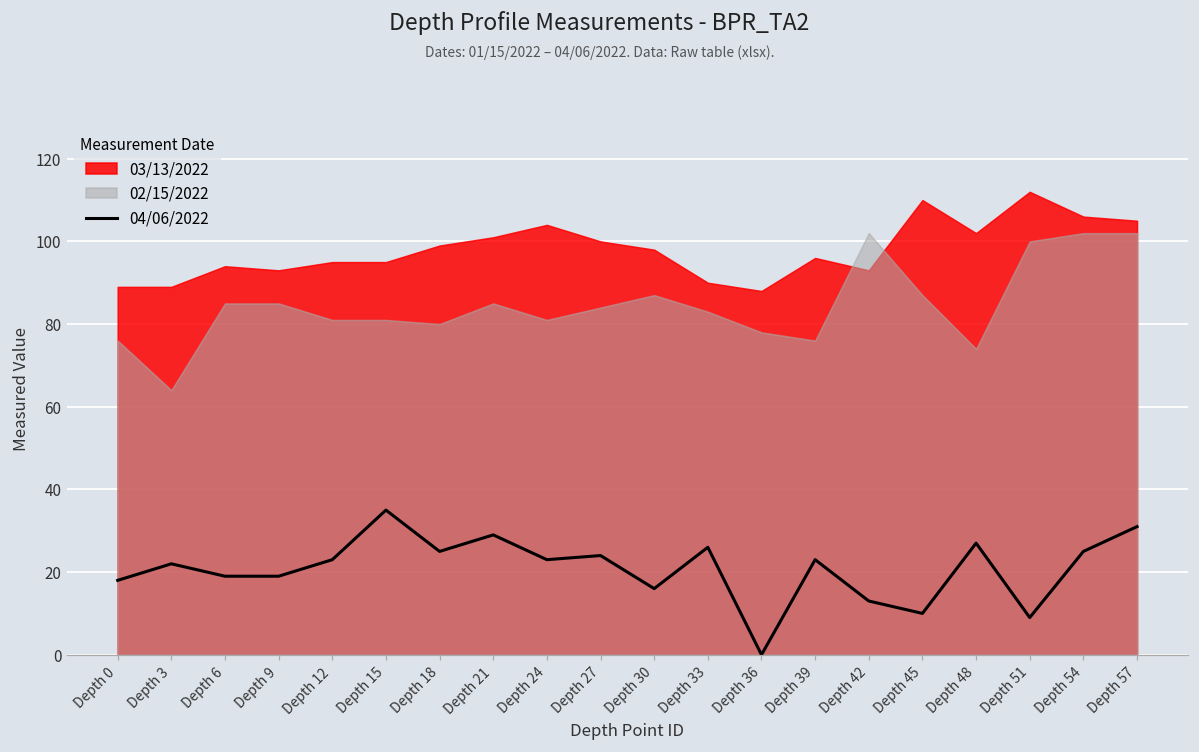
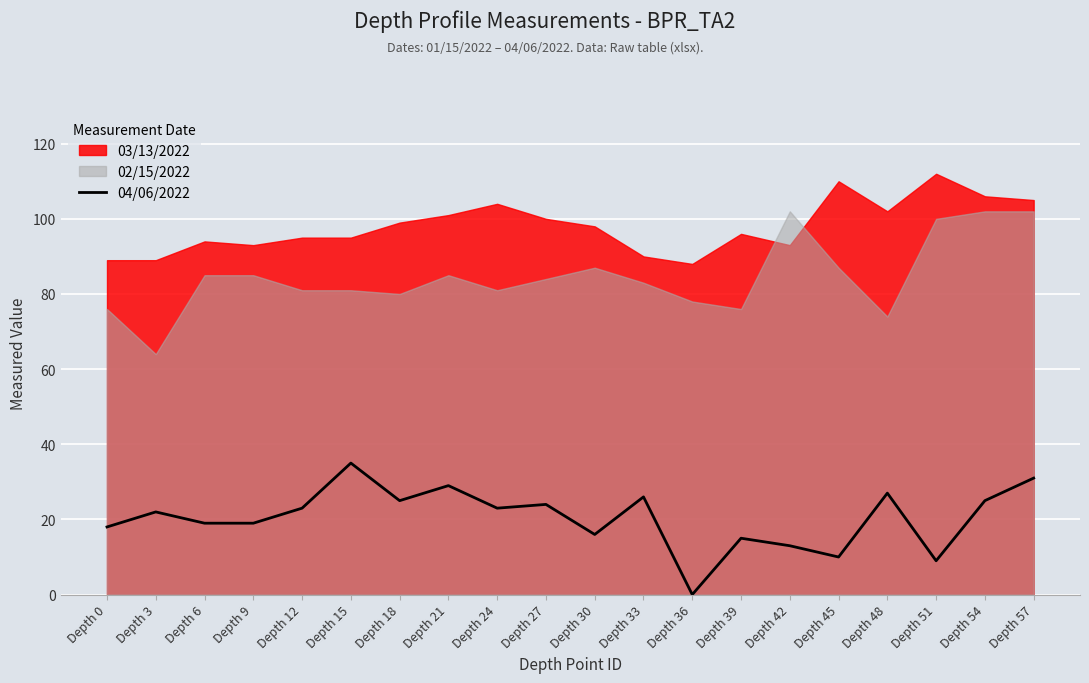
  {
    "04/06/2022": {
      "Depth 0": 18,
      "Depth 3": 22,
      "Depth 6": 19,
      "Depth 9": 19,
      "Depth 12": 23,
      "Depth 15": 35,
      "Depth 18": 25,
      "Depth 21": 29,
      "Depth 24": 23,
      "Depth 27": 24,
      "Depth 30": 16,
      "Depth 33": 26,
      "Depth 36": 0,
-     "Depth 39": 23,
+     "Depth 39": 15,
      "Depth 42": 13,
      "Depth 45": 10,
      "Depth 48": 27,
      "Depth 51": 9,
      "Depth 54": 25,
      "Depth 57": 31
    },
    "03/13/2022": {
      "Depth 0": 89,
      "Depth 3": 89,
      "Depth 6": 94,
      "Depth 9": 93,
      "Depth 12": 95,
      "Depth 15": 95,
      "Depth 18": 99,
      "Depth 21": 101,
      "Depth 24": 104,
      "Depth 27": 100,
      "Depth 30": 98,
      "Depth 33": 90,
      "Depth 36": 88,
      "Depth 39": 96,
      "Depth 42": 93,
      "Depth 45": 110,
      "Depth 48": 102,
      "Depth 51": 112,
      "Depth 54": 106,
      "Depth 57": 105
    },
    "02/15/2022": {
      "Depth 0": 76,
      "Depth 3": 64,
      "Depth 6": 85,
      "Depth 9": 85,
      "Depth 12": 81,
      "Depth 15": 81,
      "Depth 18": 80,
      "Depth 21": 85,
      "Depth 24": 81,
      "Depth 27": 84,
      "Depth 30": 87,
      "Depth 33": 83,
      "Depth 36": 78,
      "Depth 39": 76,
      "Depth 42": 102,
      "Depth 45": 87,
      "Depth 48": 74,
      "Depth 51": 100,
      "Depth 54": 102,
      "Depth 57": 102
    }
  }
